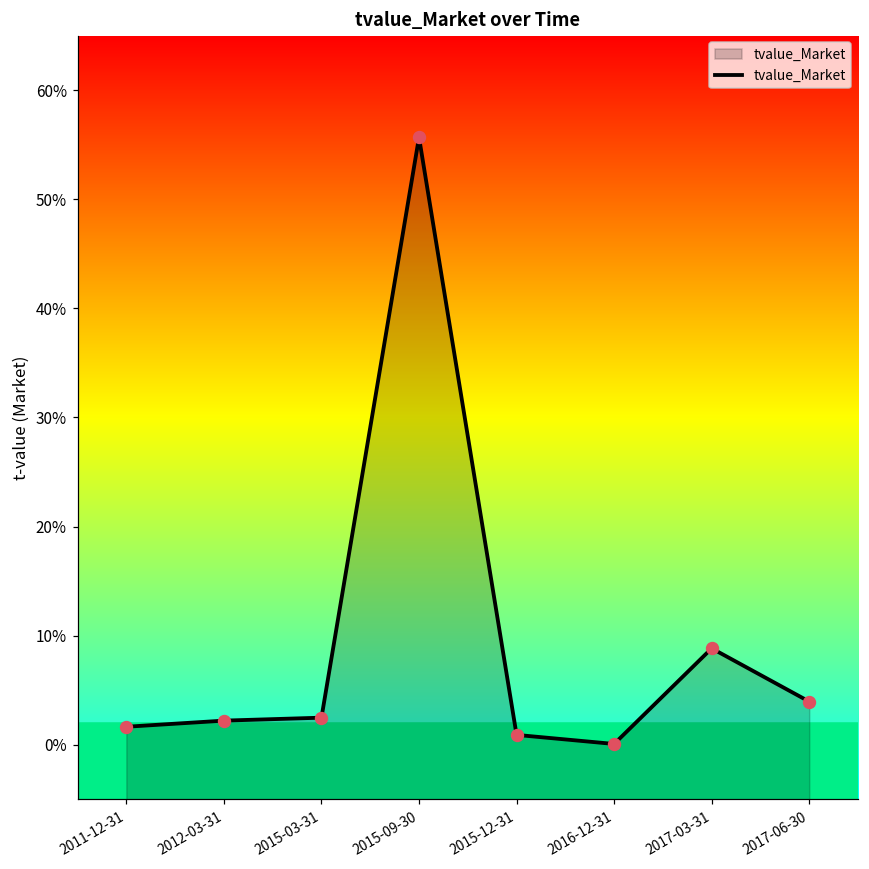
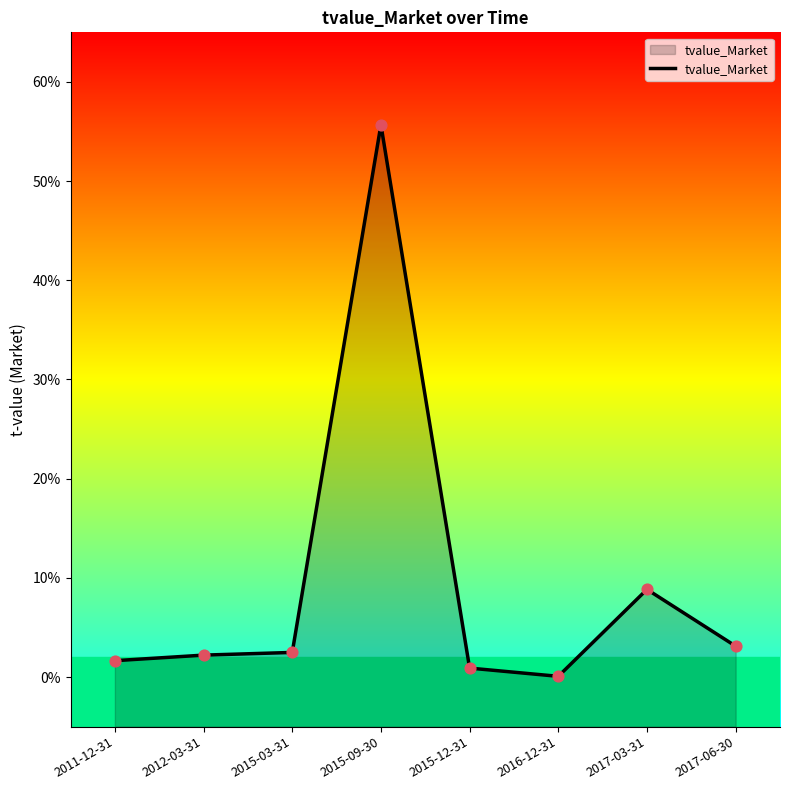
  {
    "2012-03-31": "2%",
    "2015-03-31": "2%",
    "2015-09-30": "56%",
    "2017-03-31": "9%",
-   "2017-06-30": "4%"
+   "2017-06-30": "3%"
  }
